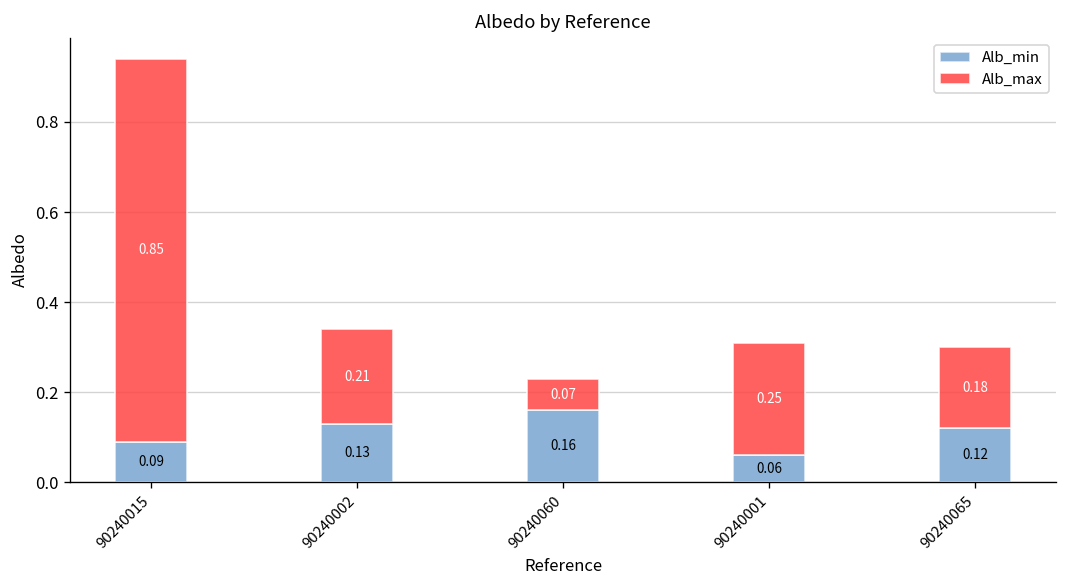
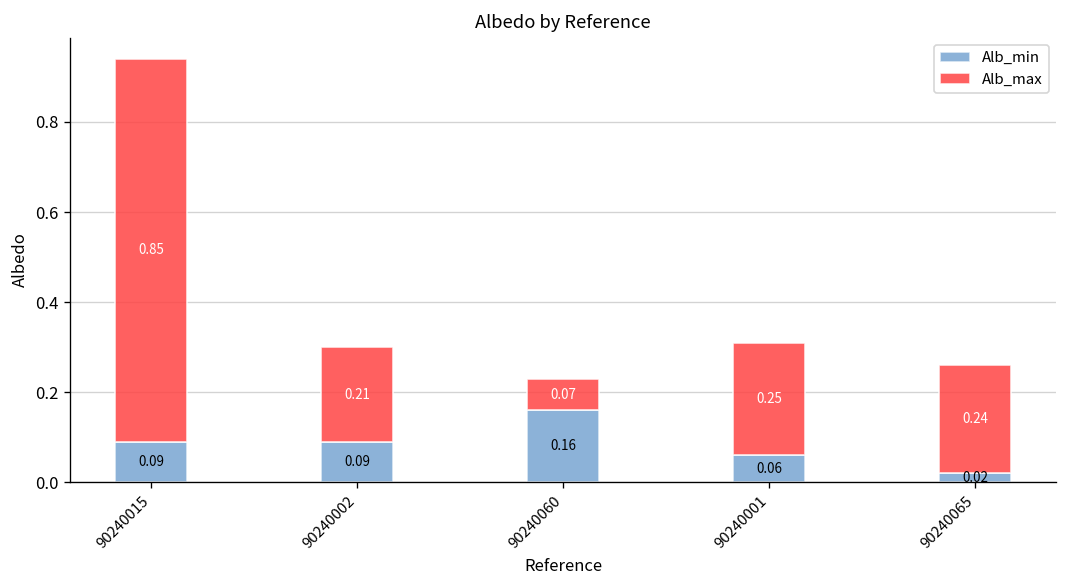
  {
    "Alb_min": {
      "90240015": 0.09,
-     "90240002": 0.13,
+     "90240002": 0.09,
      "90240060": 0.16,
      "90240001": 0.06,
-     "90240065": 0.12
+     "90240065": 0.02
    },
    "Alb_max": {
      "90240015": 0.85,
      "90240002": 0.21,
      "90240060": 0.07,
      "90240001": 0.25,
-     "90240065": 0.18
+     "90240065": 0.24
    }
  }
